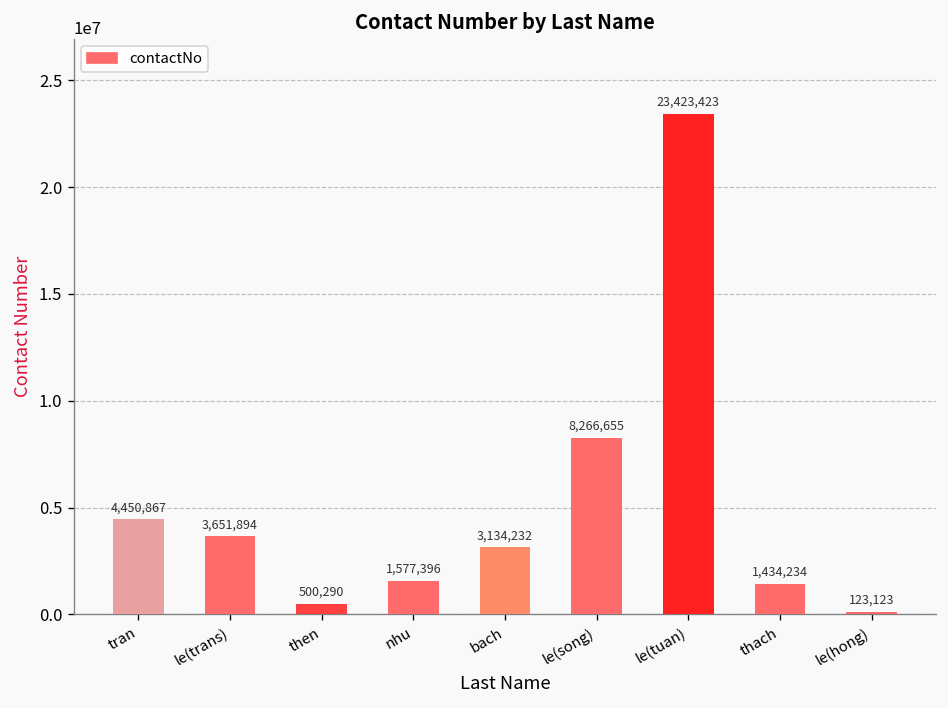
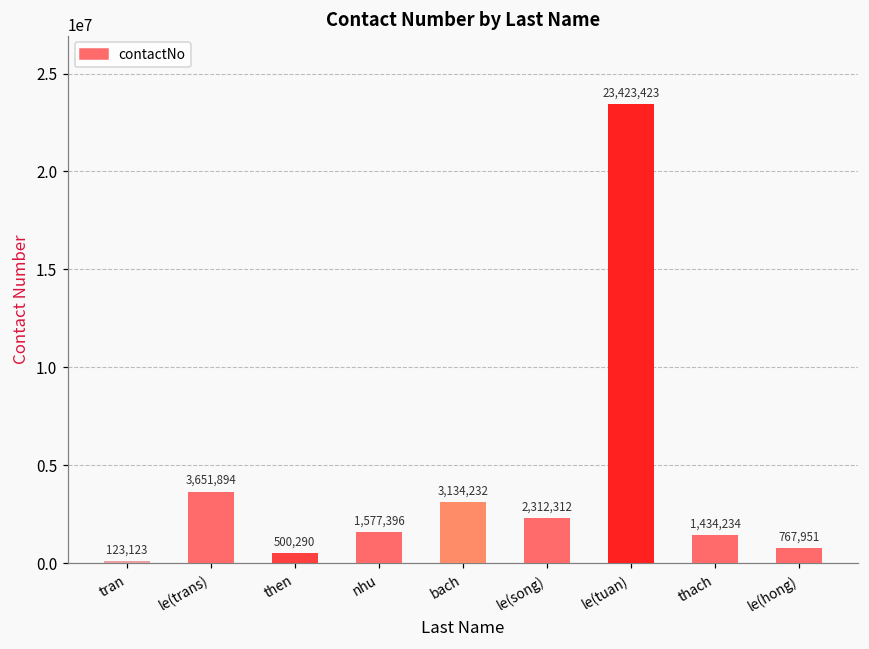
  {
-   "tran": "4,450,867",
+   "tran": "123,123",
    "le(trans)": "3,651,894",
    "then": "500,290",
    "nhu": "1,577,396",
    "bach": "3,134,232",
-   "le(song)": "8,266,655",
+   "le(song)": "2,312,312",
    "le(tuan)": "23,423,423",
    "thach": "1,434,234",
-   "le(hong)": "123,123"
+   "le(hong)": "767,951"
  }
